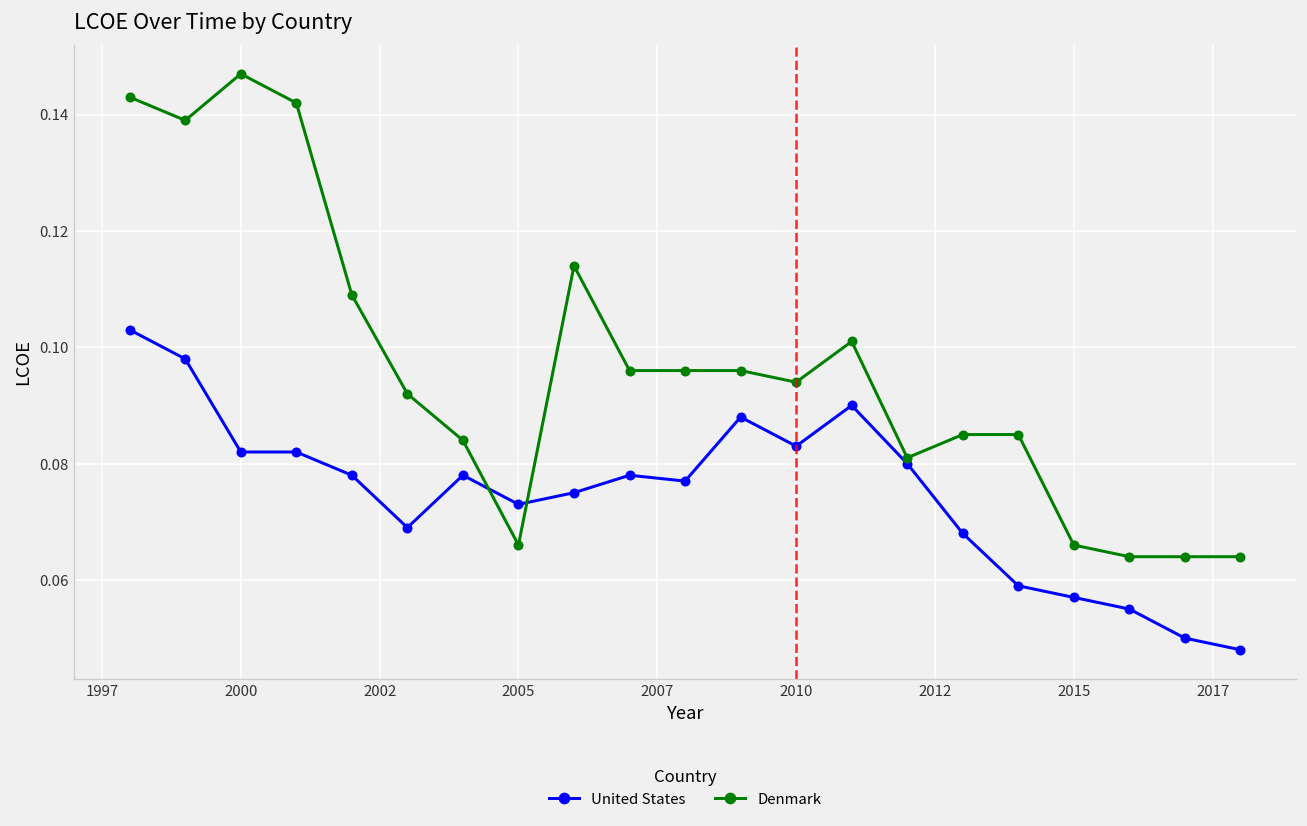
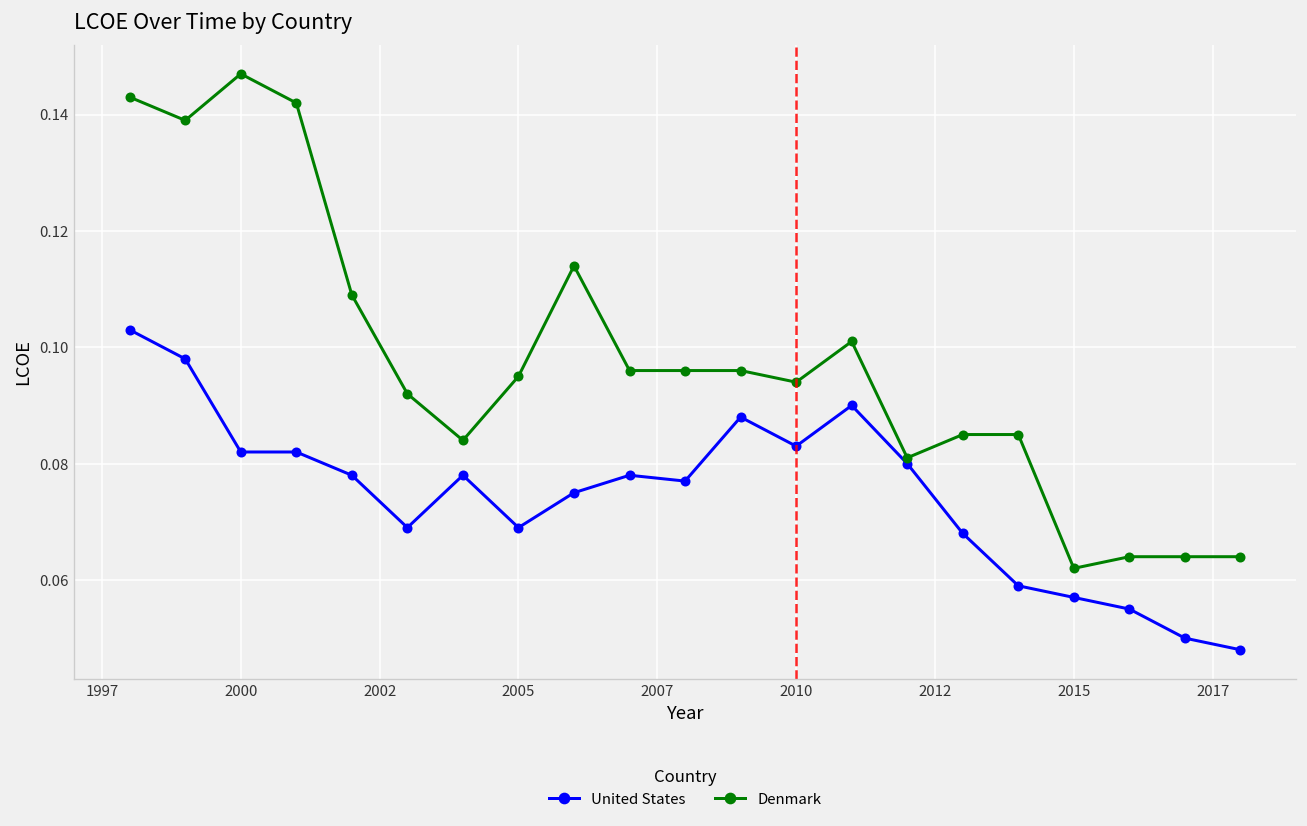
  {
    "United States": {
      "2000": 0.082,
-     "2005": 0.073,
+     "2005": 0.069,
      "2010": 0.083,
      "2015": 0.057
    },
    "Denmark": {
      "2000": 0.147,
-     "2005": 0.066,
+     "2005": 0.095,
      "2010": 0.094,
-     "2015": 0.066
+     "2015": 0.062
    }
  }
